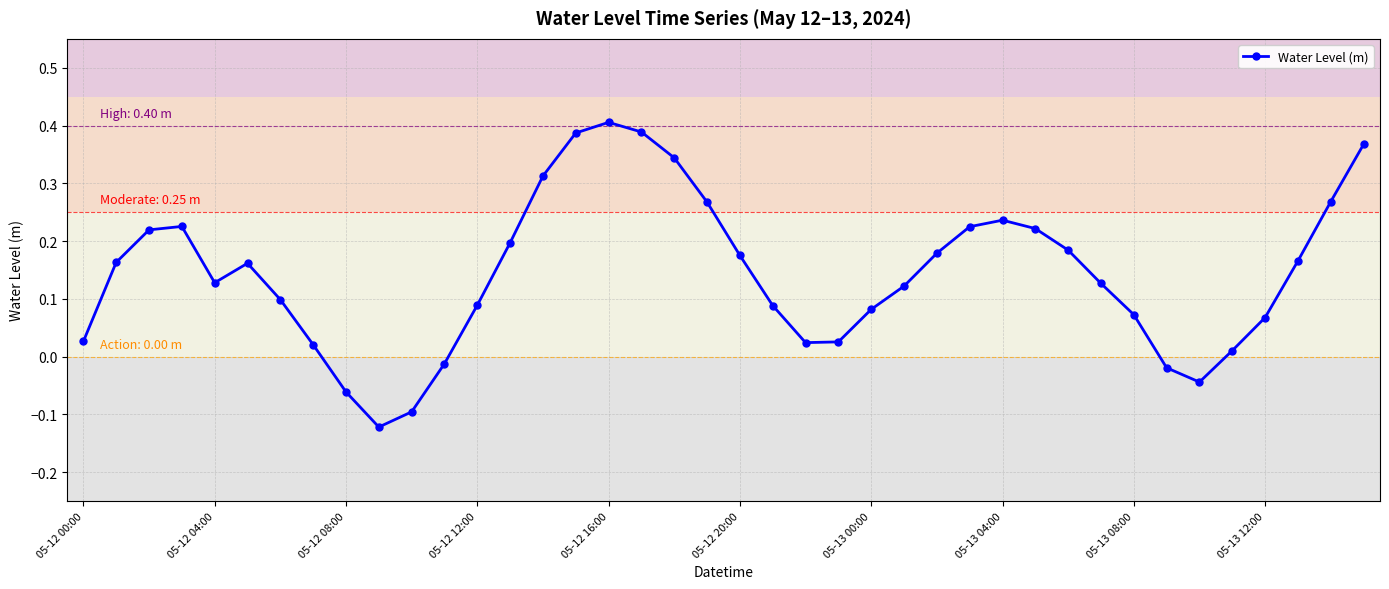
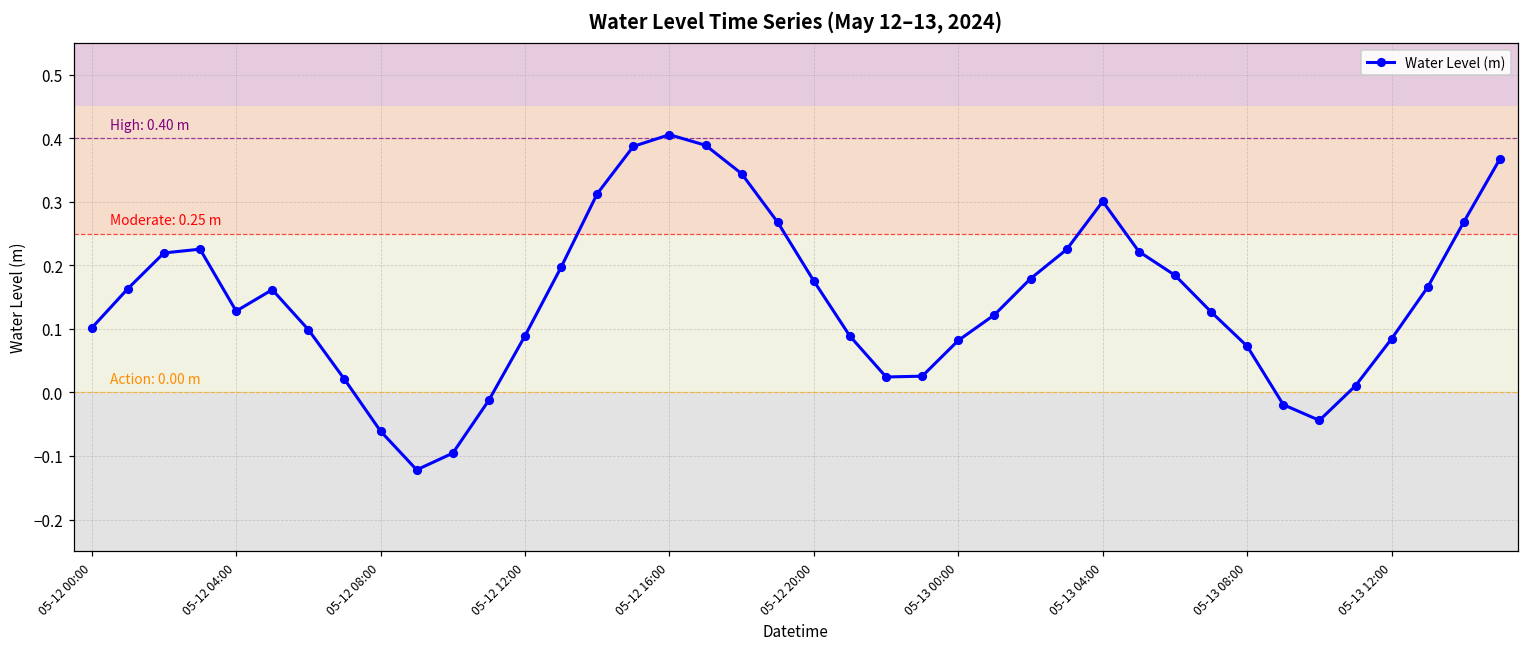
  {
-   "05-12 00:00": 0.03,
+   "05-12 00:00": 0.10,
    "05-12 04:00": 0.13,
    "05-12 08:00": -0.06,
    "05-12 12:00": 0.09,
    "05-12 16:00": 0.41,
    "05-12 20:00": 0.18,
    "05-13 00:00": 0.08,
-   "05-13 04:00": 0.24,
+   "05-13 04:00": 0.30,
    "05-13 08:00": 0.07,
-   "05-13 12:00": 0.07
+   "05-13 12:00": 0.08
  }
